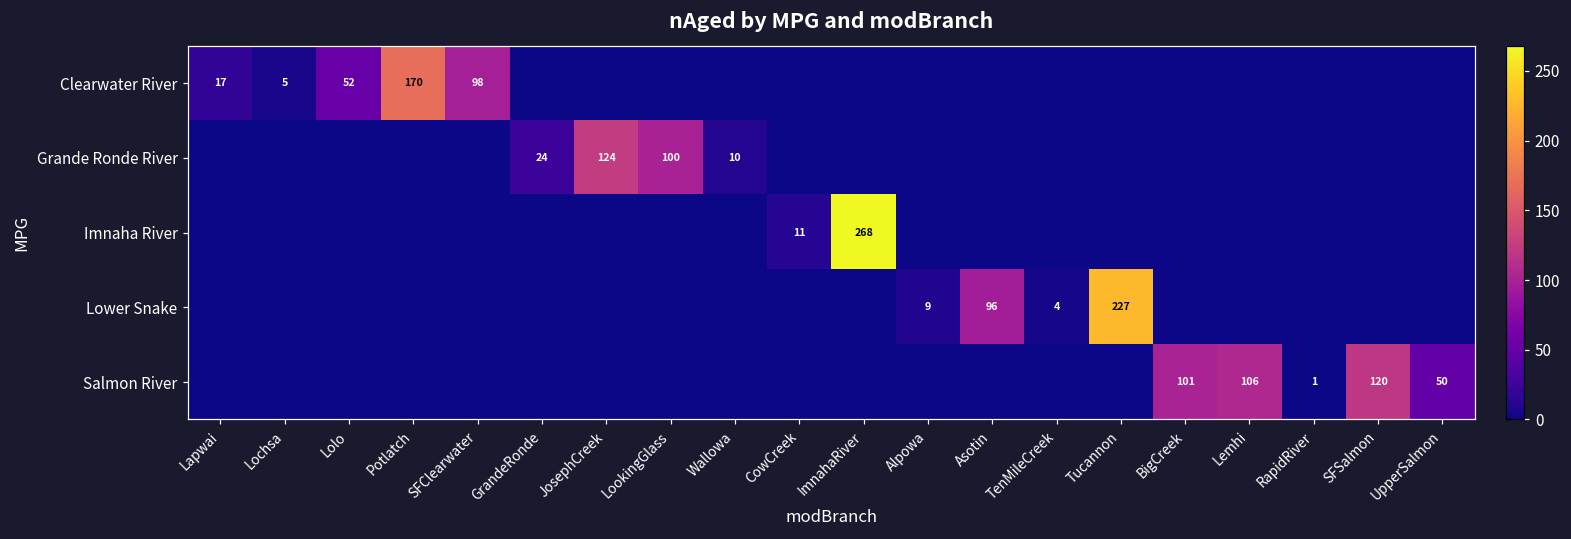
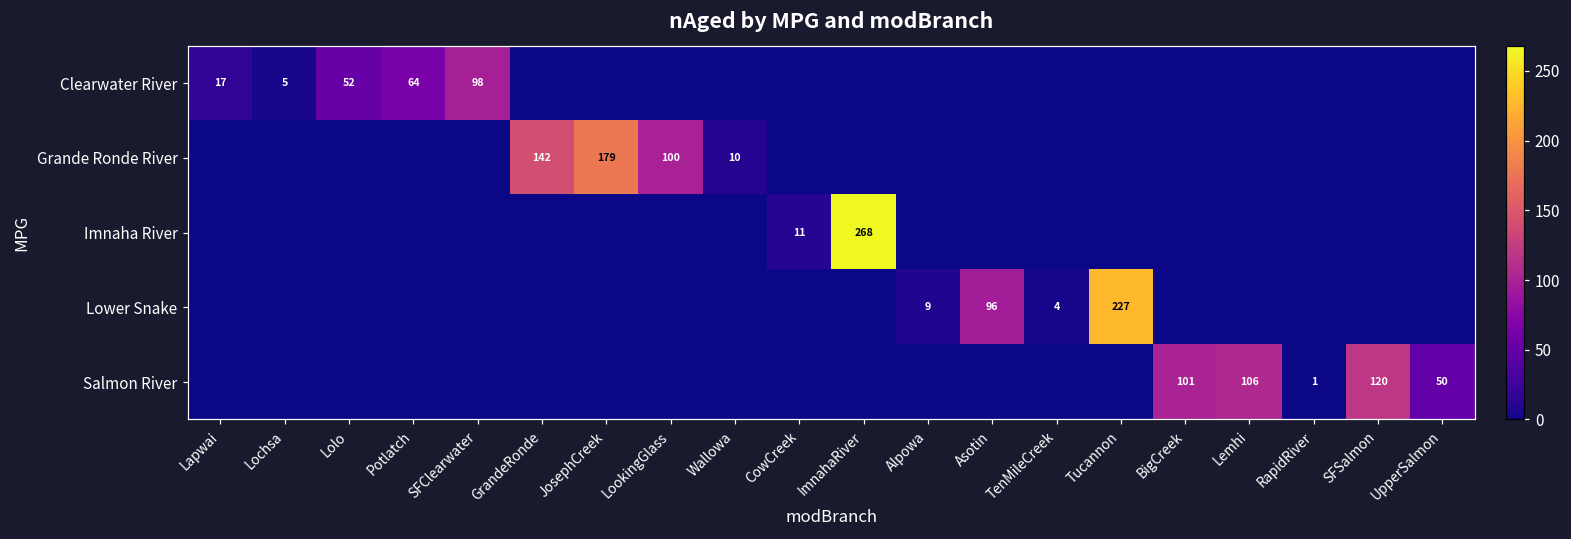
  {
    "Clearwater River": {
      "Lapwai": 17,
      "Lochsa": 5,
      "Lolo": 52,
-     "Potlatch": 170,
+     "Potlatch": 64,
      "SFClearwater": 98
    },
    "Grande Ronde River": {
-     "GrandeRonde": 24,
-     "JosephCreek": 124,
+     "GrandeRonde": 142,
+     "JosephCreek": 179,
      "LookingGlass": 100,
      "Wallowa": 10
    },
    "Imnaha River": {
      "CowCreek": 11,
      "ImnahaRiver": 268
    },
    "Lower Snake": {
      "Alpowa": 9,
      "Asotin": 96,
      "TenMileCreek": 4,
      "Tucannon": 227
    },
    "Salmon River": {
      "BigCreek": 101,
      "Lemhi": 106,
      "RapidRiver": 1,
      "SFSalmon": 120,
      "UpperSalmon": 50
    }
  }
